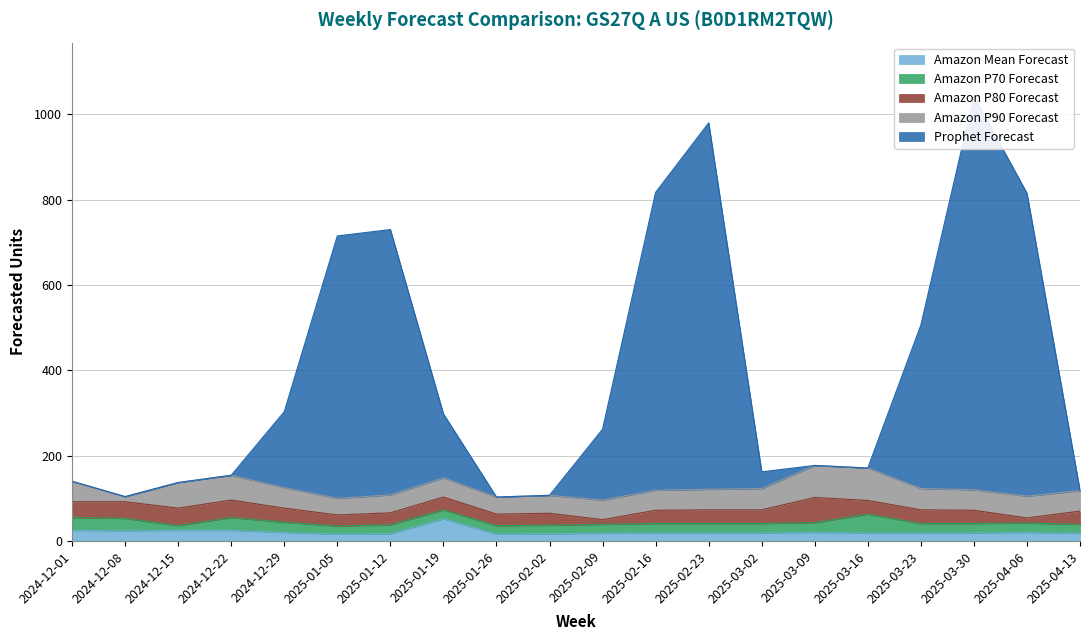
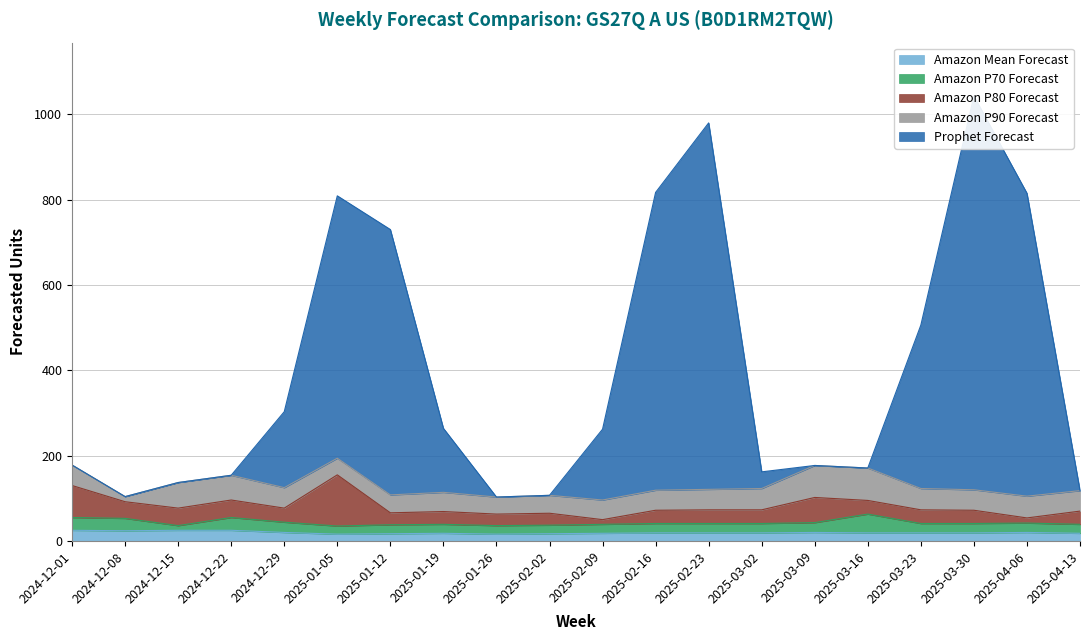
  {
    "Amazon Mean Forecast": {
      "2024-12-01": 30,
      "2024-12-08": 20,
      "2024-12-15": 30,
      "2024-12-22": 30,
      "2024-12-29": 20,
      "2025-01-05": 20,
      "2025-01-12": 20,
-     "2025-01-19": 50,
+     "2025-01-19": 20,
      "2025-01-26": 20,
      "2025-02-02": 20,
      "2025-02-09": 20,
      "2025-02-16": 20,
      "2025-02-23": 20,
      "2025-03-02": 20,
      "2025-03-09": 20,
      "2025-03-16": 20,
      "2025-03-23": 20,
      "2025-03-30": 20,
      "2025-04-06": 20,
      "2025-04-13": 20
    },
    "Amazon P70 Forecast": {
      "2024-12-01": 30,
      "2024-12-08": 30,
      "2024-12-15": 10,
      "2024-12-22": 30,
      "2024-12-29": 20,
      "2025-01-05": 20,
      "2025-01-12": 20,
      "2025-01-19": 20,
      "2025-01-26": 20,
      "2025-02-02": 20,
      "2025-02-09": 20,
      "2025-02-16": 20,
      "2025-02-23": 20,
      "2025-03-02": 20,
      "2025-03-09": 20,
      "2025-03-16": 40,
      "2025-03-23": 20,
      "2025-03-30": 20,
      "2025-04-06": 20,
      "2025-04-13": 20
    },
    "Amazon P80 Forecast": {
-     "2024-12-01": 40,
+     "2024-12-01": 80,
      "2024-12-08": 40,
      "2024-12-15": 40,
      "2024-12-22": 40,
      "2024-12-29": 30,
-     "2025-01-05": 30,
+     "2025-01-05": 120,
      "2025-01-12": 30,
      "2025-01-19": 30,
      "2025-01-26": 30,
      "2025-02-02": 30,
      "2025-02-09": 10,
      "2025-02-16": 30,
      "2025-02-23": 30,
      "2025-03-02": 30,
      "2025-03-09": 60,
      "2025-03-16": 30,
      "2025-03-23": 30,
      "2025-03-30": 30,
      "2025-04-06": 10,
      "2025-04-13": 30
    },
    "Amazon P90 Forecast": {
      "2024-12-29": 50,
      "2025-01-05": 40,
      "2025-01-12": 40,
      "2025-01-19": 50,
      "2025-02-09": 50,
      "2025-02-16": 50,
      "2025-02-23": 50,
      "2025-03-02": 50,
      "2025-03-23": 50,
      "2025-03-30": 50,
      "2025-04-06": 50
    },
    "Prophet Forecast": {
      "2024-12-29": 180,
      "2025-01-05": 620,
      "2025-01-12": 620,
      "2025-01-19": 150,
      "2025-02-09": 170,
      "2025-02-16": 700,
      "2025-02-23": 860,
      "2025-03-02": 40,
      "2025-03-23": 380,
      "2025-04-06": 710
    }
  }
